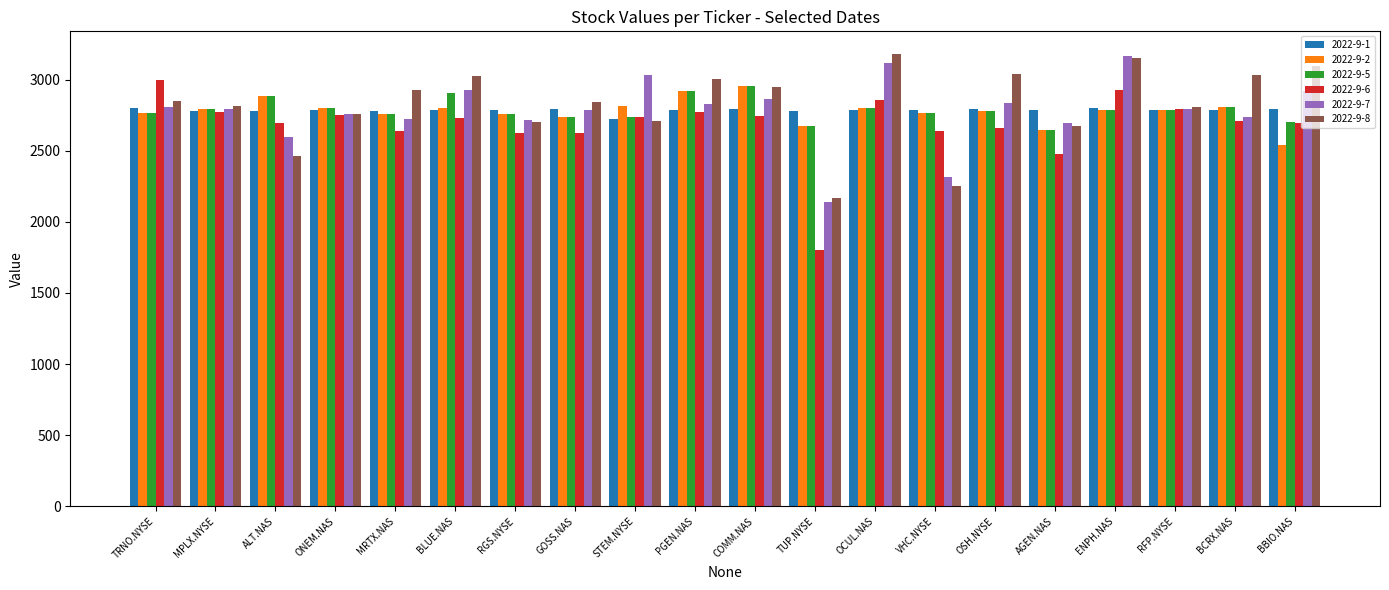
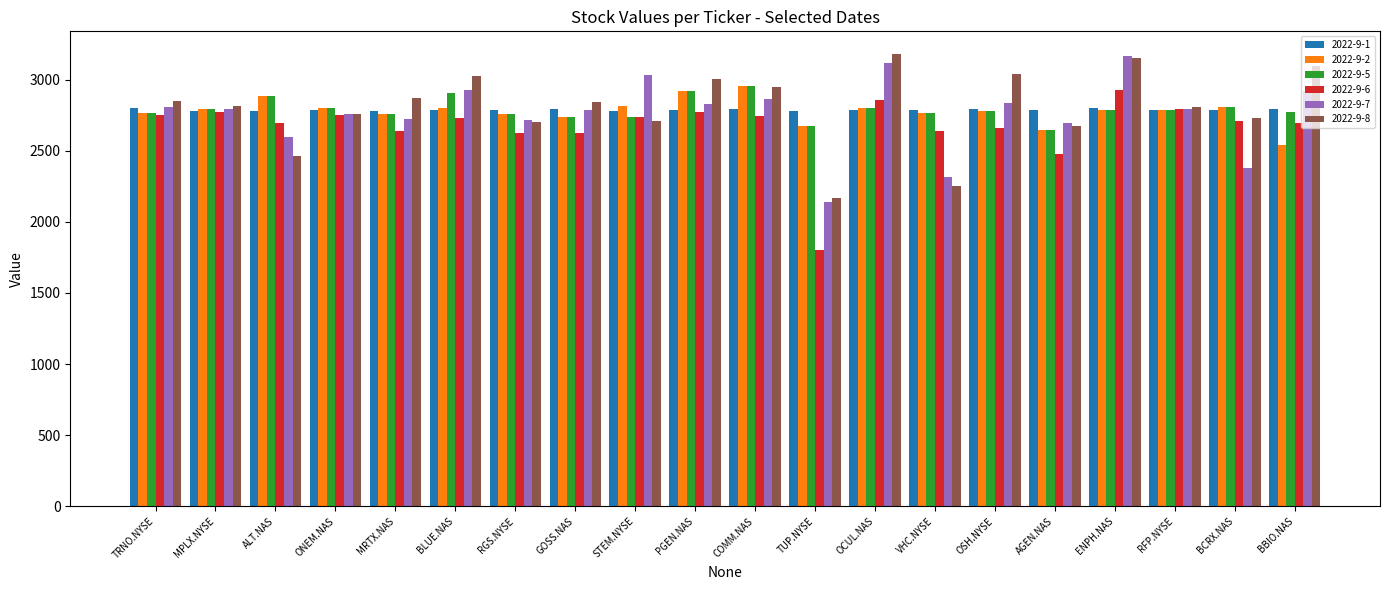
  {
    "2022-9-1": {
      "TRNO.NYSE": 2800,
      "MPLX.NYSE": 2780,
      "ALT.NAS": 2780,
      "ONEM.NAS": 2790,
      "MRTX.NAS": 2780,
      "BLUE.NAS": 2790,
      "RGS.NYSE": 2790,
      "GOSS.NAS": 2790,
-     "STEM.NYSE": 2720,
+     "STEM.NYSE": 2780,
      "PGEN.NAS": 2790,
      "COMM.NAS": 2790,
      "TUP.NYSE": 2780,
      "OCUL.NAS": 2790,
      "VHC.NYSE": 2790,
      "OSH.NYSE": 2790,
      "AGEN.NAS": 2790,
      "ENPH.NAS": 2800,
      "RFP.NYSE": 2790,
      "BCRX.NAS": 2790,
      "BBIO.NAS": 2790
    },
    "2022-9-2": {
      "TRNO.NYSE": 2760,
      "MPLX.NYSE": 2800,
      "ALT.NAS": 2880,
      "ONEM.NAS": 2800,
      "MRTX.NAS": 2760,
      "BLUE.NAS": 2800,
      "RGS.NYSE": 2760,
      "GOSS.NAS": 2740,
      "STEM.NYSE": 2820,
      "PGEN.NAS": 2920,
      "COMM.NAS": 2960,
      "TUP.NYSE": 2670,
      "OCUL.NAS": 2800,
      "VHC.NYSE": 2770,
      "OSH.NYSE": 2780,
      "AGEN.NAS": 2650,
      "ENPH.NAS": 2790,
      "RFP.NYSE": 2790,
      "BCRX.NAS": 2810,
      "BBIO.NAS": 2540
    },
    "2022-9-5": {
      "TRNO.NYSE": 2760,
      "MPLX.NYSE": 2800,
      "ALT.NAS": 2880,
      "ONEM.NAS": 2800,
      "MRTX.NAS": 2760,
      "BLUE.NAS": 2910,
      "RGS.NYSE": 2760,
      "GOSS.NAS": 2740,
      "STEM.NYSE": 2740,
      "PGEN.NAS": 2920,
      "COMM.NAS": 2960,
      "TUP.NYSE": 2670,
      "OCUL.NAS": 2800,
      "VHC.NYSE": 2770,
      "OSH.NYSE": 2780,
      "AGEN.NAS": 2650,
      "ENPH.NAS": 2790,
      "RFP.NYSE": 2790,
      "BCRX.NAS": 2810,
-     "BBIO.NAS": 2710
+     "BBIO.NAS": 2770
    },
    "2022-9-6": {
-     "TRNO.NYSE": 3000,
+     "TRNO.NYSE": 2750,
      "MPLX.NYSE": 2770,
      "ALT.NAS": 2690,
      "ONEM.NAS": 2750,
      "MRTX.NAS": 2640,
      "BLUE.NAS": 2730,
      "RGS.NYSE": 2630,
      "GOSS.NAS": 2620,
      "STEM.NYSE": 2740,
      "PGEN.NAS": 2770,
      "COMM.NAS": 2740,
      "TUP.NYSE": 1800,
      "OCUL.NAS": 2860,
      "VHC.NYSE": 2640,
      "OSH.NYSE": 2660,
      "AGEN.NAS": 2470,
      "ENPH.NAS": 2930,
      "RFP.NYSE": 2790,
      "BCRX.NAS": 2710,
      "BBIO.NAS": 2700
    },
    "2022-9-7": {
      "TRNO.NYSE": 2810,
      "MPLX.NYSE": 2800,
      "ALT.NAS": 2590,
      "ONEM.NAS": 2760,
      "MRTX.NAS": 2730,
      "BLUE.NAS": 2930,
      "RGS.NYSE": 2720,
      "GOSS.NAS": 2790,
      "STEM.NYSE": 3040,
      "PGEN.NAS": 2830,
      "COMM.NAS": 2860,
      "TUP.NYSE": 2140,
      "OCUL.NAS": 3120,
      "VHC.NYSE": 2320,
      "OSH.NYSE": 2830,
      "AGEN.NAS": 2700,
      "ENPH.NAS": 3170,
      "RFP.NYSE": 2800,
-     "BCRX.NAS": 2740
+     "BCRX.NAS": 2380
    },
    "2022-9-8": {
      "TRNO.NYSE": 2850,
      "MPLX.NYSE": 2810,
      "ALT.NAS": 2470,
      "ONEM.NAS": 2760,
-     "MRTX.NAS": 2930,
+     "MRTX.NAS": 2870,
      "BLUE.NAS": 3020,
      "RGS.NYSE": 2700,
      "GOSS.NAS": 2840,
      "STEM.NYSE": 2710,
      "PGEN.NAS": 3000,
      "COMM.NAS": 2950,
      "TUP.NYSE": 2170,
      "OCUL.NAS": 3180,
      "VHC.NYSE": 2250,
      "OSH.NYSE": 3040,
      "AGEN.NAS": 2680,
      "ENPH.NAS": 3150,
      "RFP.NYSE": 2810,
-     "BCRX.NAS": 3030
+     "BCRX.NAS": 2730
    }
  }
